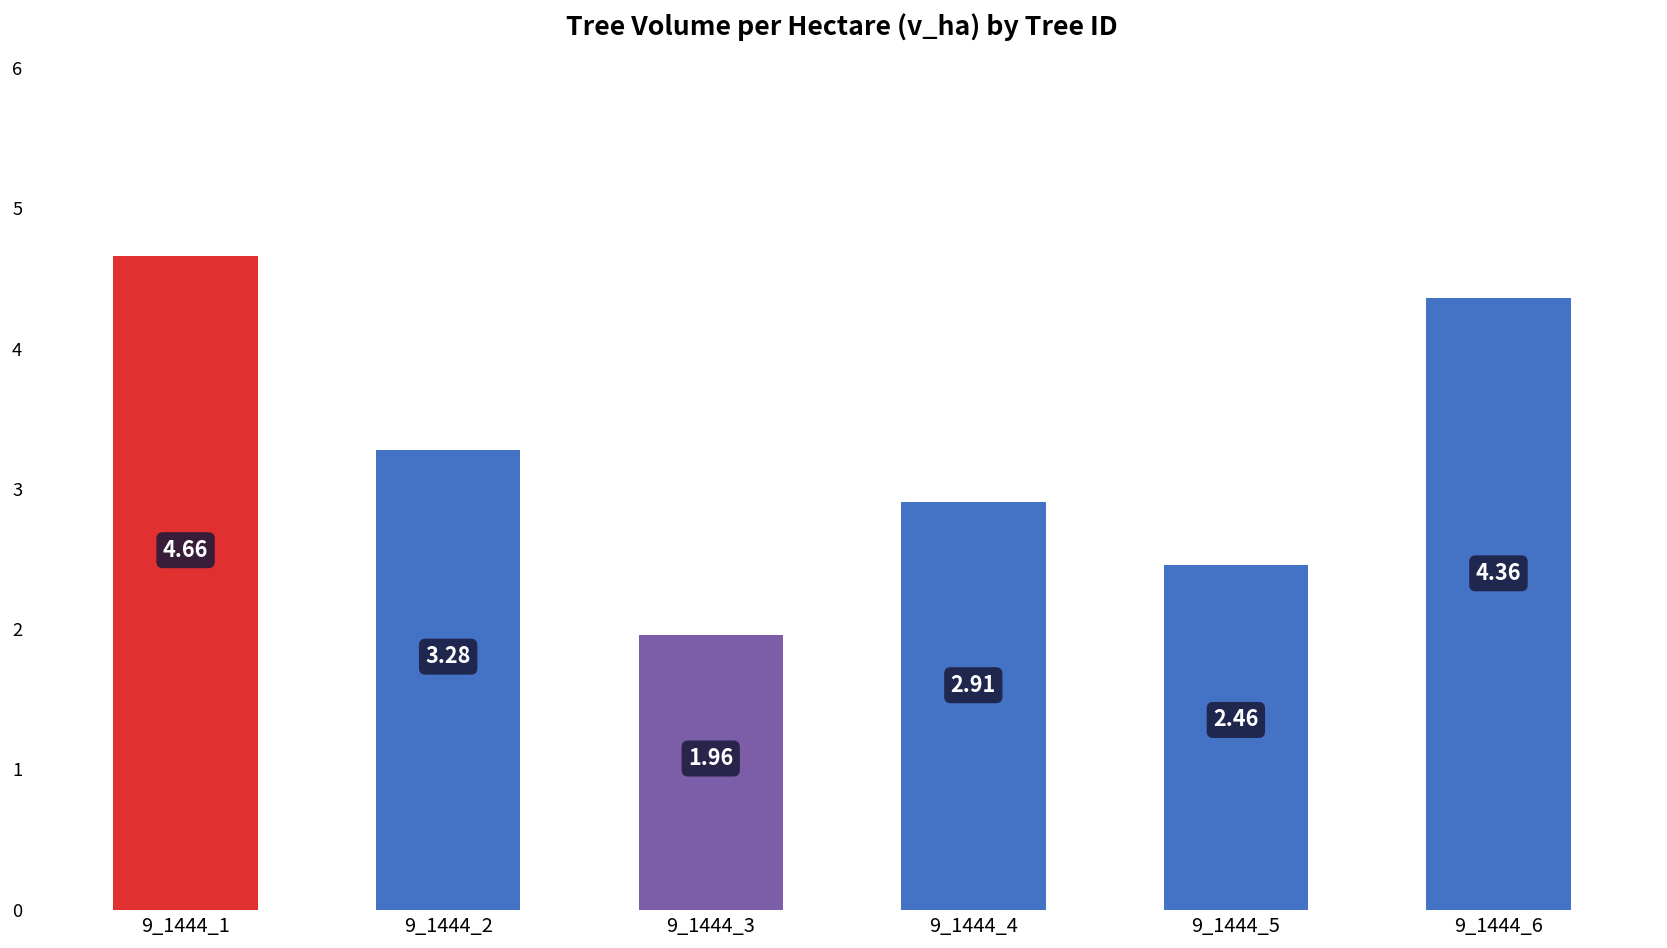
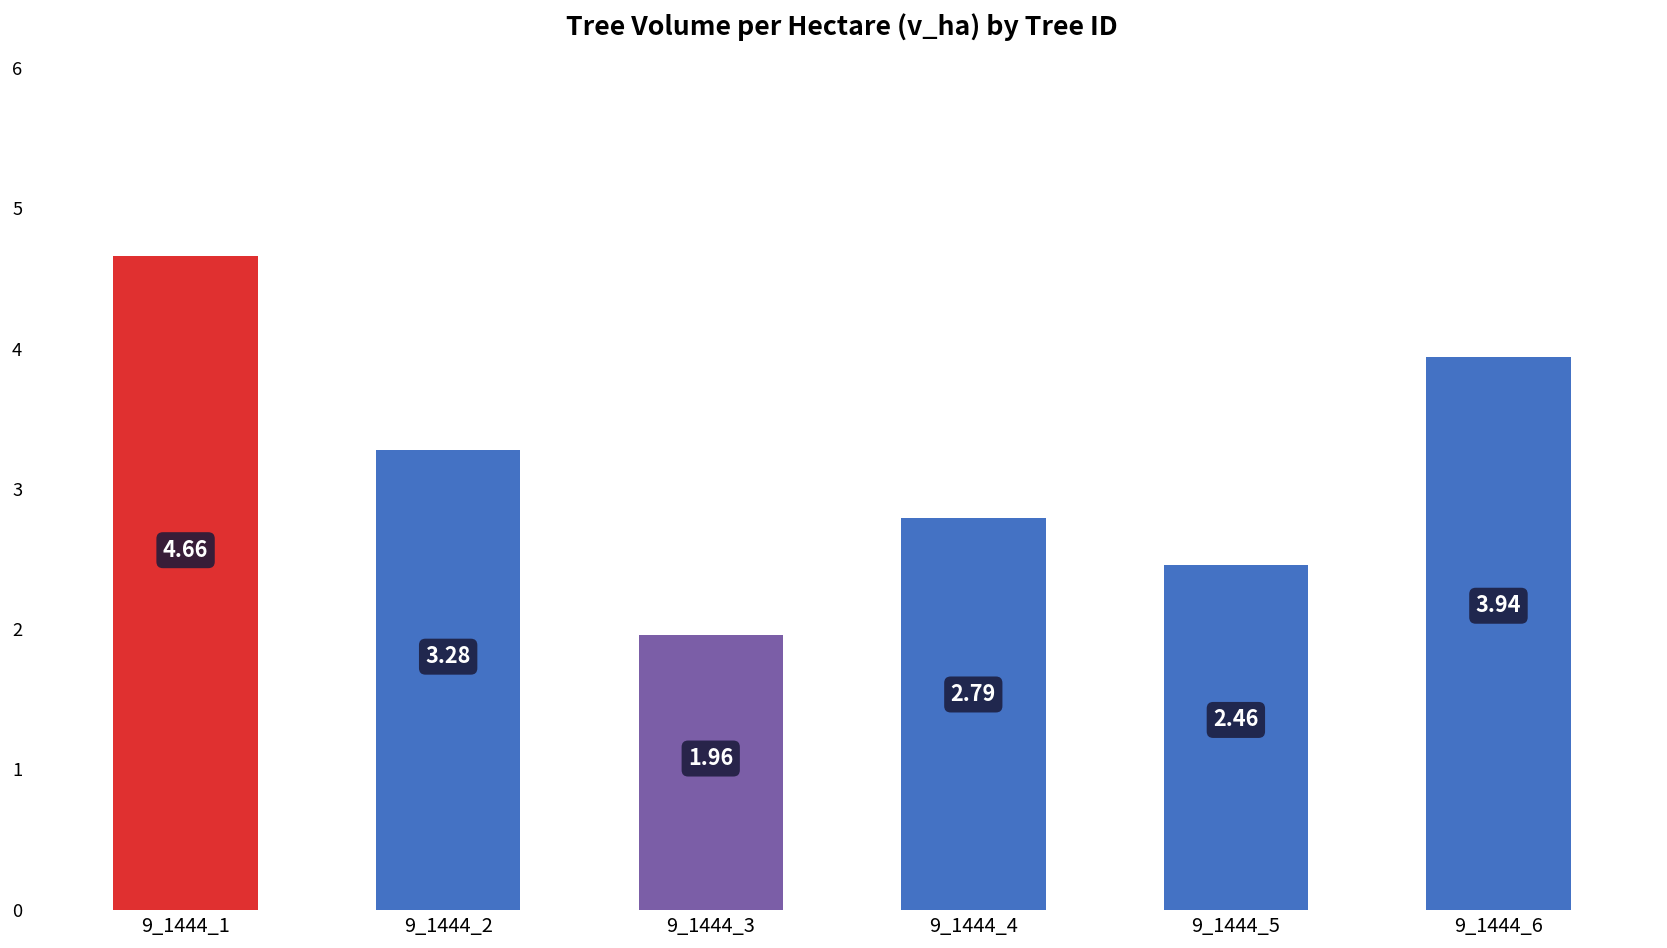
  {
-   "9_1444_4": 2.91,
-   "9_1444_6": 4.36
+   "9_1444_4": 2.79,
+   "9_1444_6": 3.94
  }
